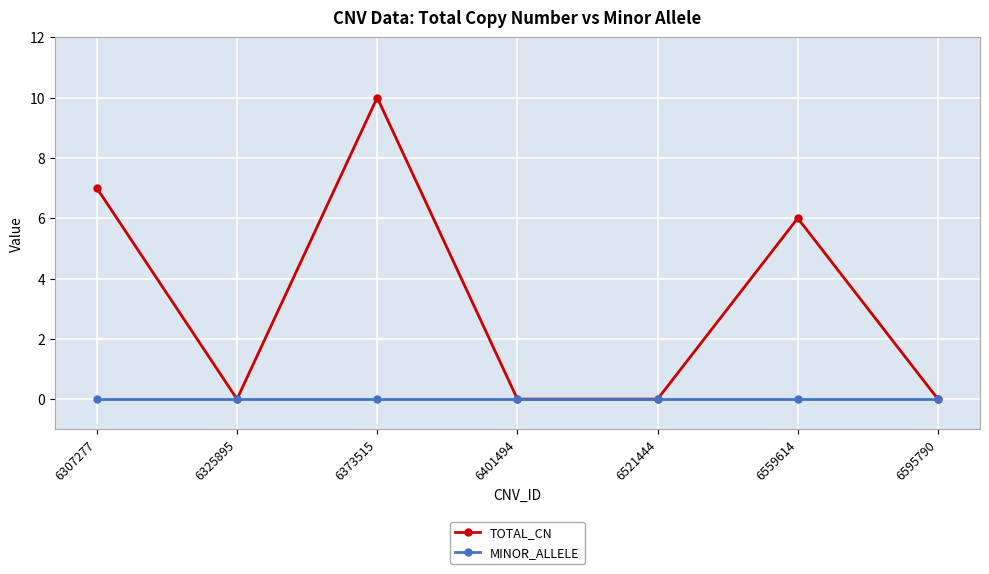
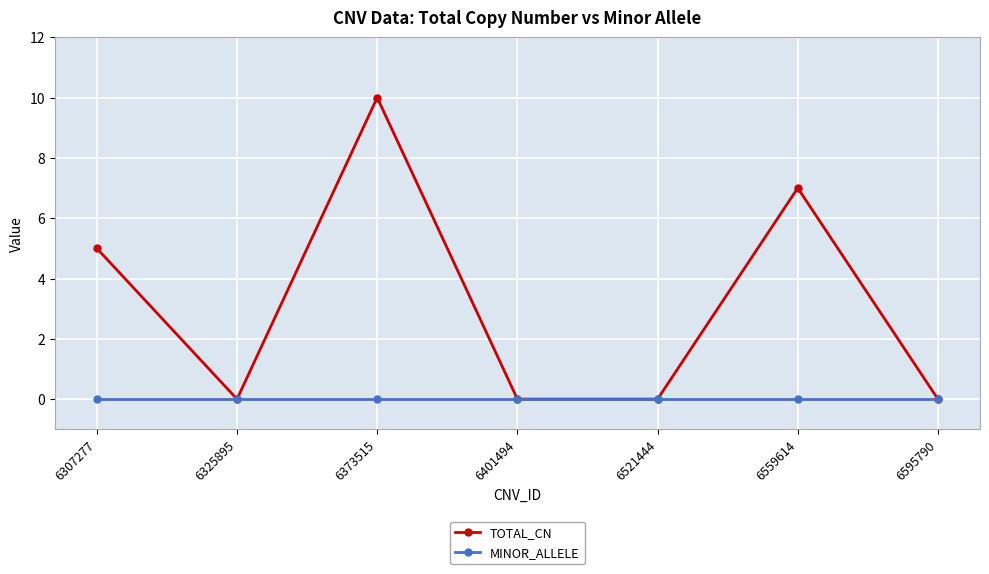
  {
    "TOTAL_CN": {
-     "6307277": 7,
+     "6307277": 5,
      "6373515": 10,
-     "6559614": 6
+     "6559614": 7
    },
    "MINOR_ALLELE": {
      "6307277": 0,
      "6373515": 0,
      "6559614": 0
    }
  }
